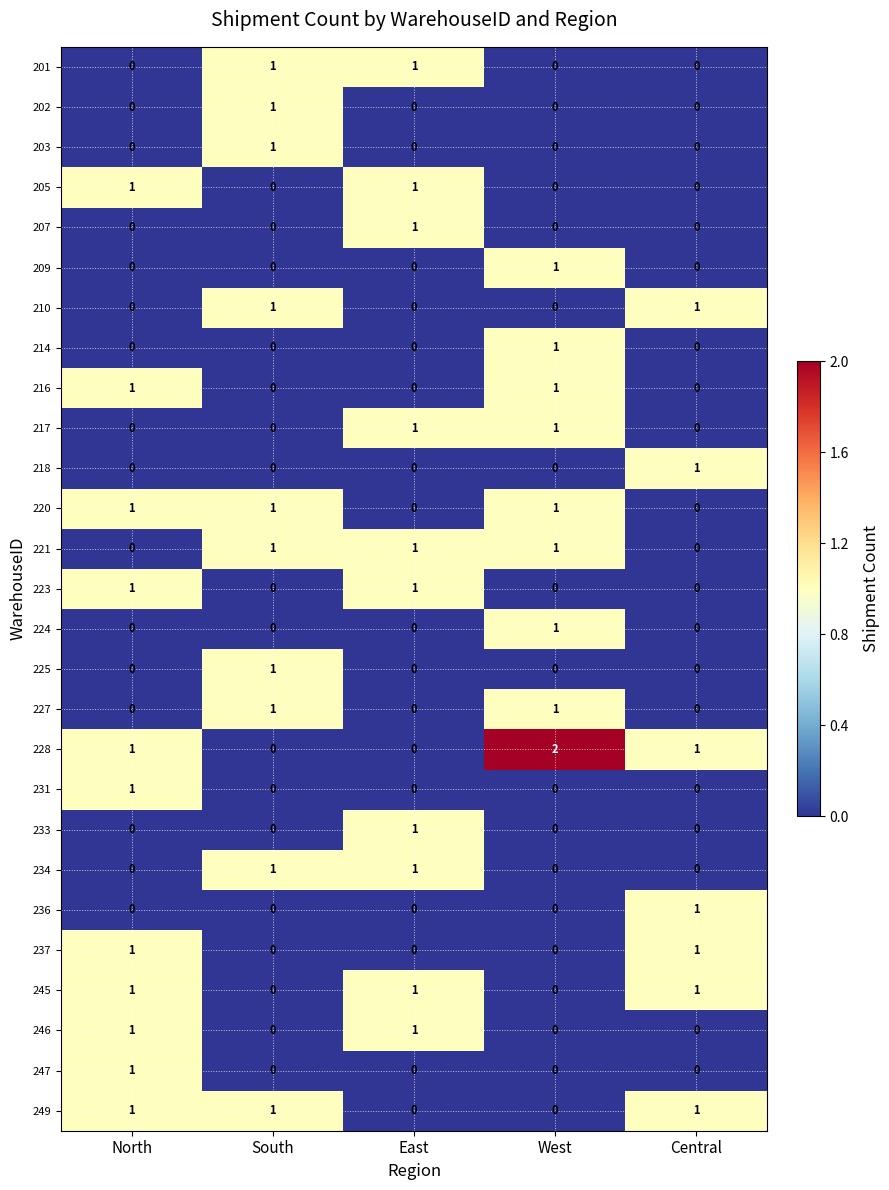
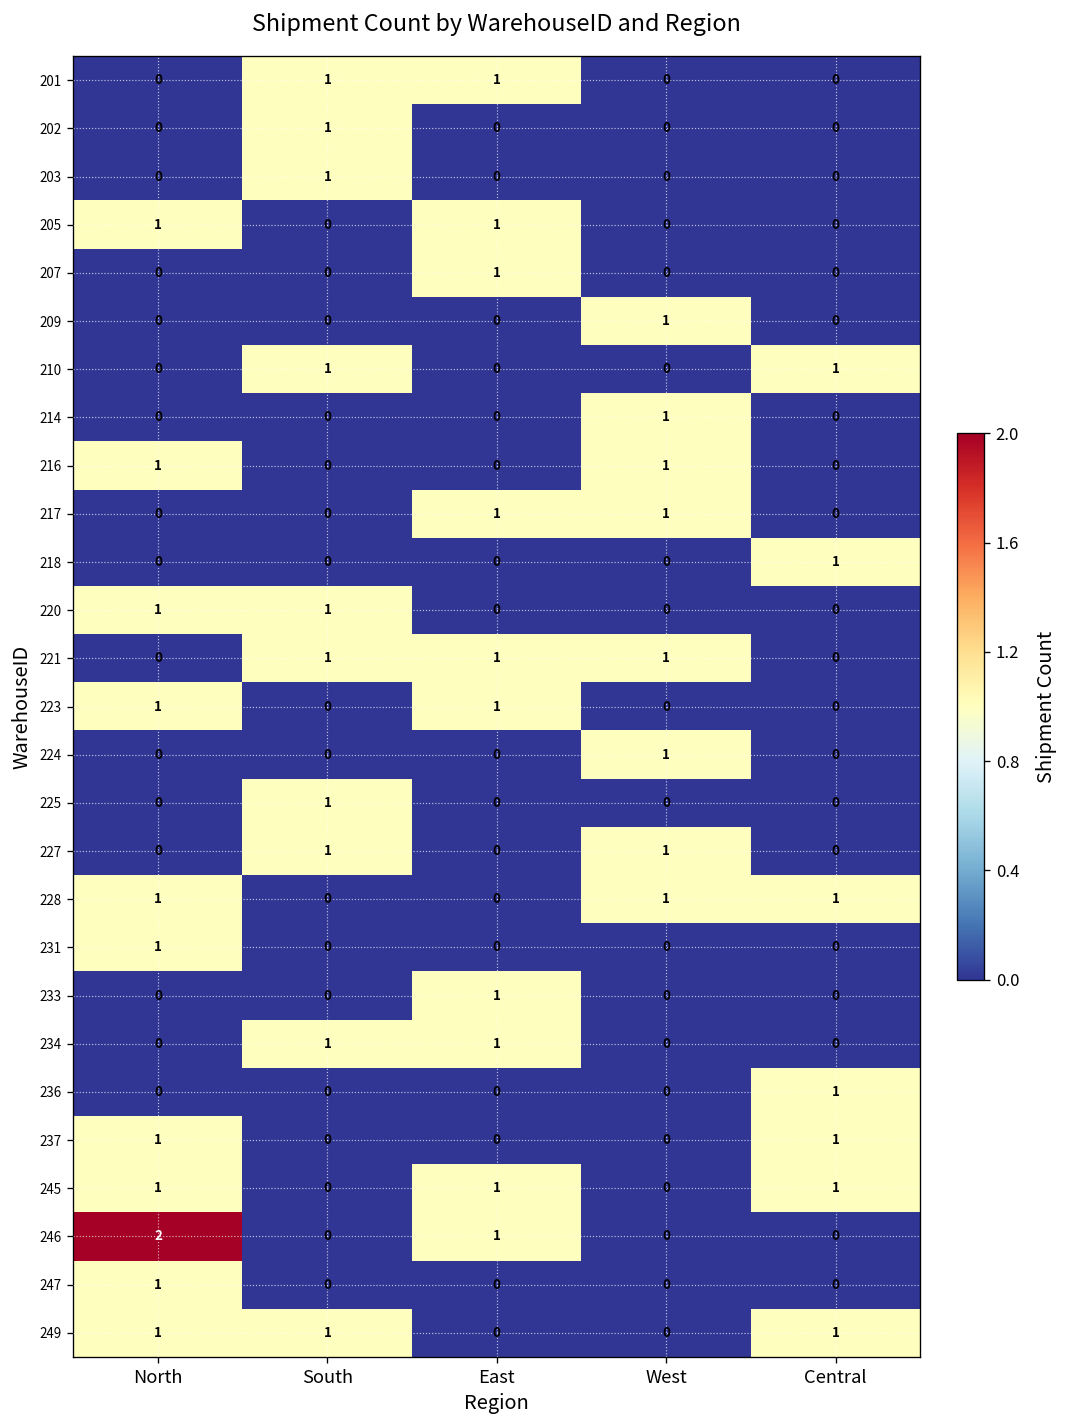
  {
    "201": {
      "North": 0,
      "South": 1,
      "East": 1,
      "West": 0,
      "Central": 0
    },
    "202": {
      "North": 0,
      "South": 1,
      "East": 0,
      "West": 0,
      "Central": 0
    },
    "203": {
      "North": 0,
      "South": 1,
      "East": 0,
      "West": 0,
      "Central": 0
    },
    "205": {
      "North": 1,
      "South": 0,
      "East": 1,
      "West": 0,
      "Central": 0
    },
    "207": {
      "North": 0,
      "South": 0,
      "East": 1,
      "West": 0,
      "Central": 0
    },
    "209": {
      "North": 0,
      "South": 0,
      "East": 0,
      "West": 1,
      "Central": 0
    },
    "210": {
      "North": 0,
      "South": 1,
      "East": 0,
      "West": 0,
      "Central": 1
    },
    "214": {
      "North": 0,
      "South": 0,
      "East": 0,
      "West": 1,
      "Central": 0
    },
    "216": {
      "North": 1,
      "South": 0,
      "East": 0,
      "West": 1,
      "Central": 0
    },
    "217": {
      "North": 0,
      "South": 0,
      "East": 1,
      "West": 1,
      "Central": 0
    },
    "218": {
      "North": 0,
      "South": 0,
      "East": 0,
      "West": 0,
      "Central": 1
    },
    "220": {
      "North": 1,
      "South": 1,
      "East": 0,
-     "West": 1,
+     "West": 0,
      "Central": 0
    },
    "221": {
      "North": 0,
      "South": 1,
      "East": 1,
      "West": 1,
      "Central": 0
    },
    "223": {
      "North": 1,
      "South": 0,
      "East": 1,
      "West": 0,
      "Central": 0
    },
    "224": {
      "North": 0,
      "South": 0,
      "East": 0,
      "West": 1,
      "Central": 0
    },
    "225": {
      "North": 0,
      "South": 1,
      "East": 0,
      "West": 0,
      "Central": 0
    },
    "227": {
      "North": 0,
      "South": 1,
      "East": 0,
      "West": 1,
      "Central": 0
    },
    "228": {
      "North": 1,
      "South": 0,
      "East": 0,
-     "West": 2,
+     "West": 1,
      "Central": 1
    },
    "231": {
      "North": 1,
      "South": 0,
      "East": 0,
      "West": 0,
      "Central": 0
    },
    "233": {
      "North": 0,
      "South": 0,
      "East": 1,
      "West": 0,
      "Central": 0
    },
    "234": {
      "North": 0,
      "South": 1,
      "East": 1,
      "West": 0,
      "Central": 0
    },
    "236": {
      "North": 0,
      "South": 0,
      "East": 0,
      "West": 0,
      "Central": 1
    },
    "237": {
      "North": 1,
      "South": 0,
      "East": 0,
      "West": 0,
      "Central": 1
    },
    "245": {
      "North": 1,
      "South": 0,
      "East": 1,
      "West": 0,
      "Central": 1
    },
    "246": {
-     "North": 1,
+     "North": 2,
      "South": 0,
      "East": 1,
      "West": 0,
      "Central": 0
    },
    "247": {
      "North": 1,
      "South": 0,
      "East": 0,
      "West": 0,
      "Central": 0
    },
    "249": {
      "North": 1,
      "South": 1,
      "East": 0,
      "West": 0,
      "Central": 1
    }
  }
